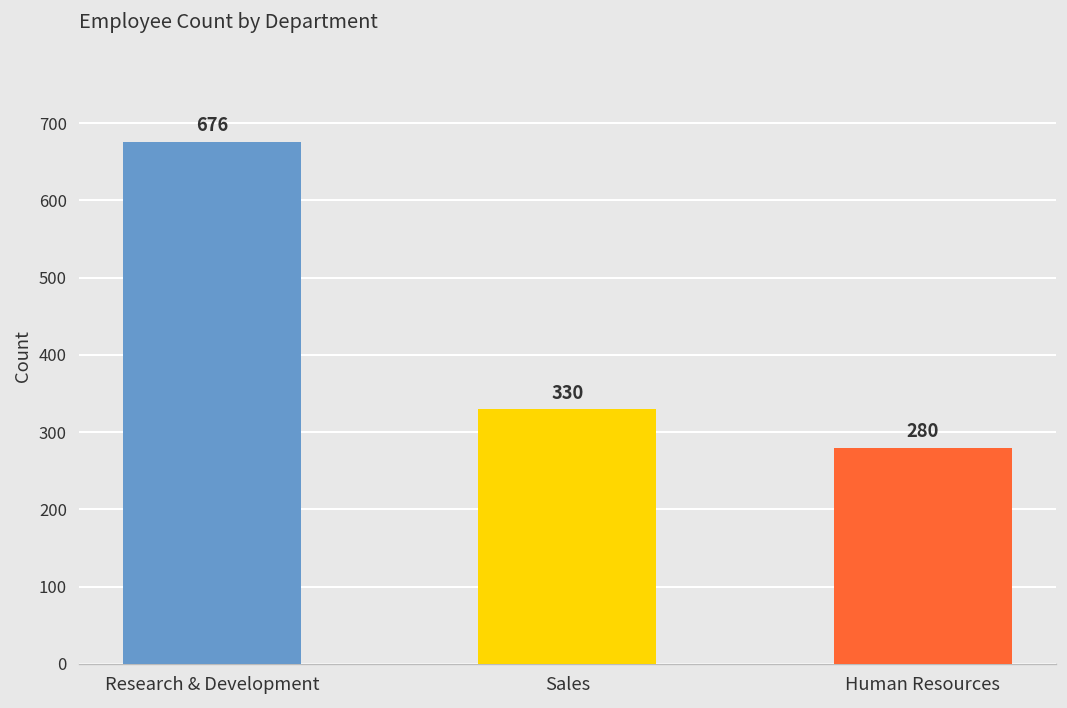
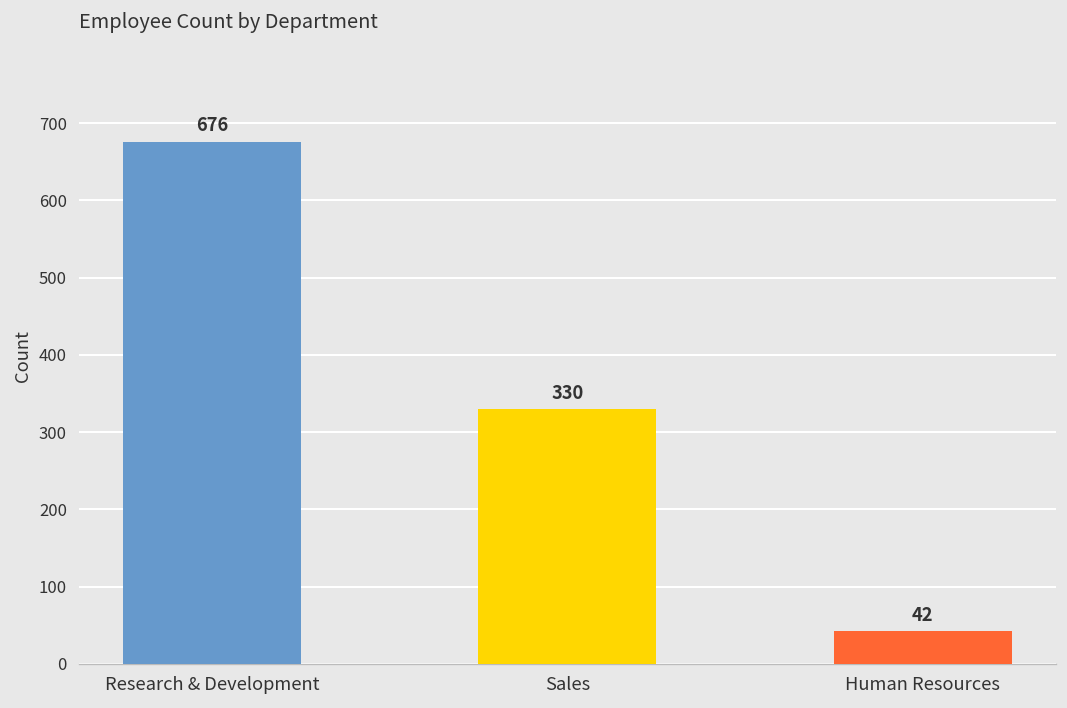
  {
    "Research & Development": 676,
    "Sales": 330,
-   "Human Resources": 280
+   "Human Resources": 42
  }
